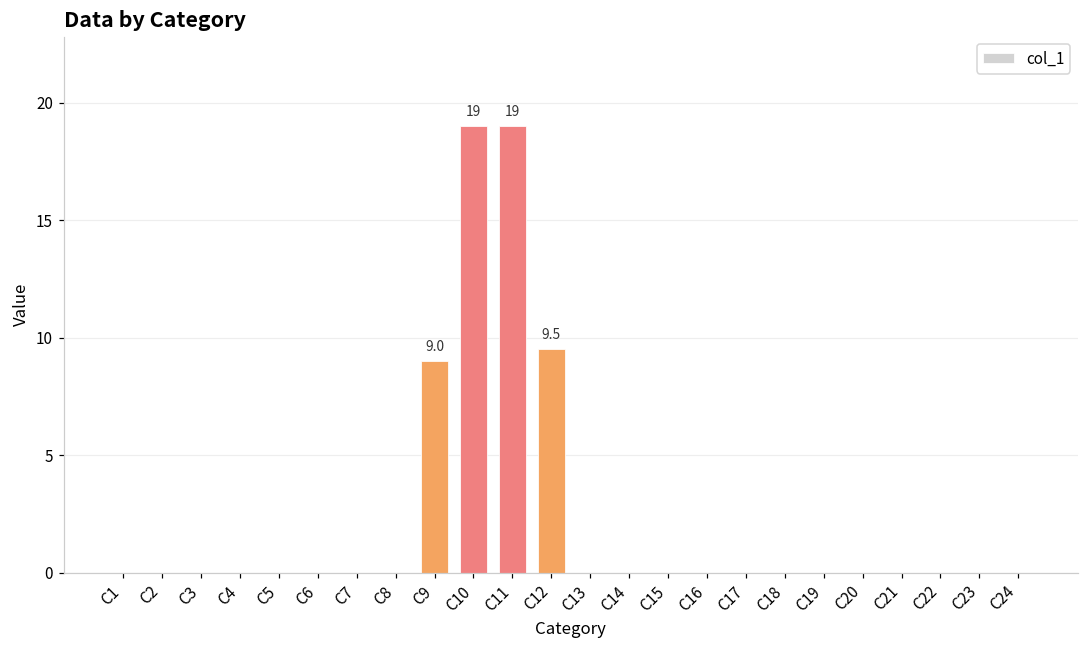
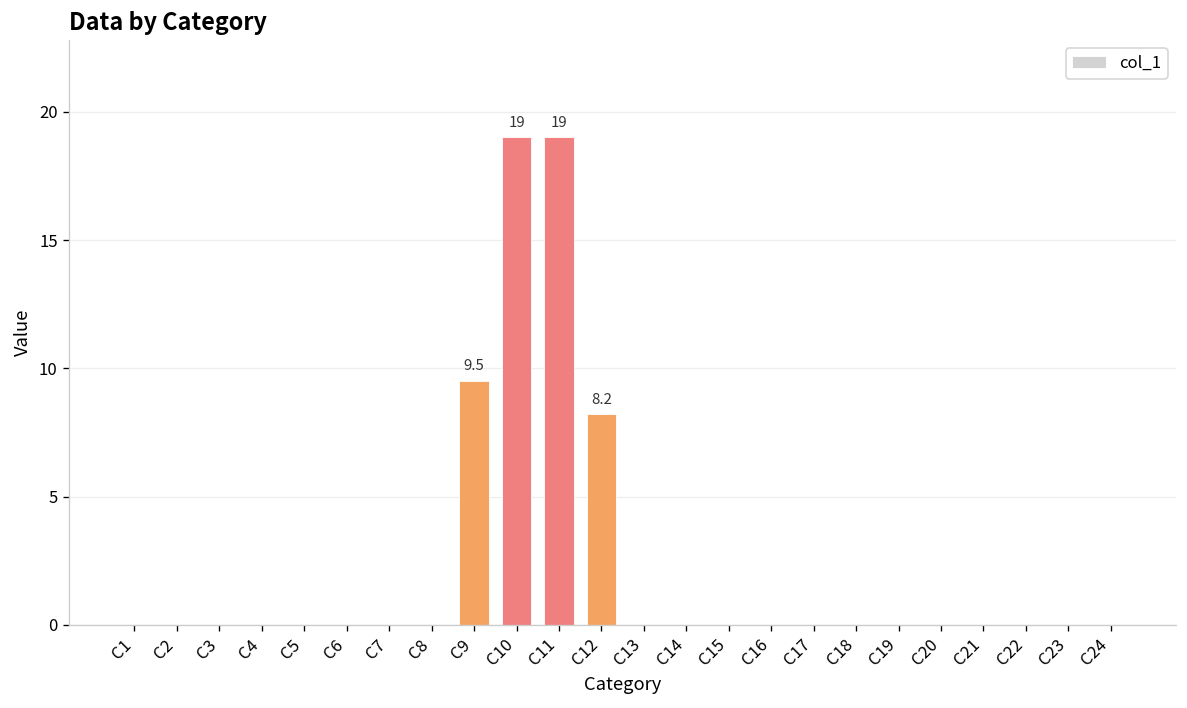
  {
-   "C9": 9.0,
+   "C9": 9.5,
    "C10": 19,
    "C11": 19,
-   "C12": 9.5
+   "C12": 8.2
  }
